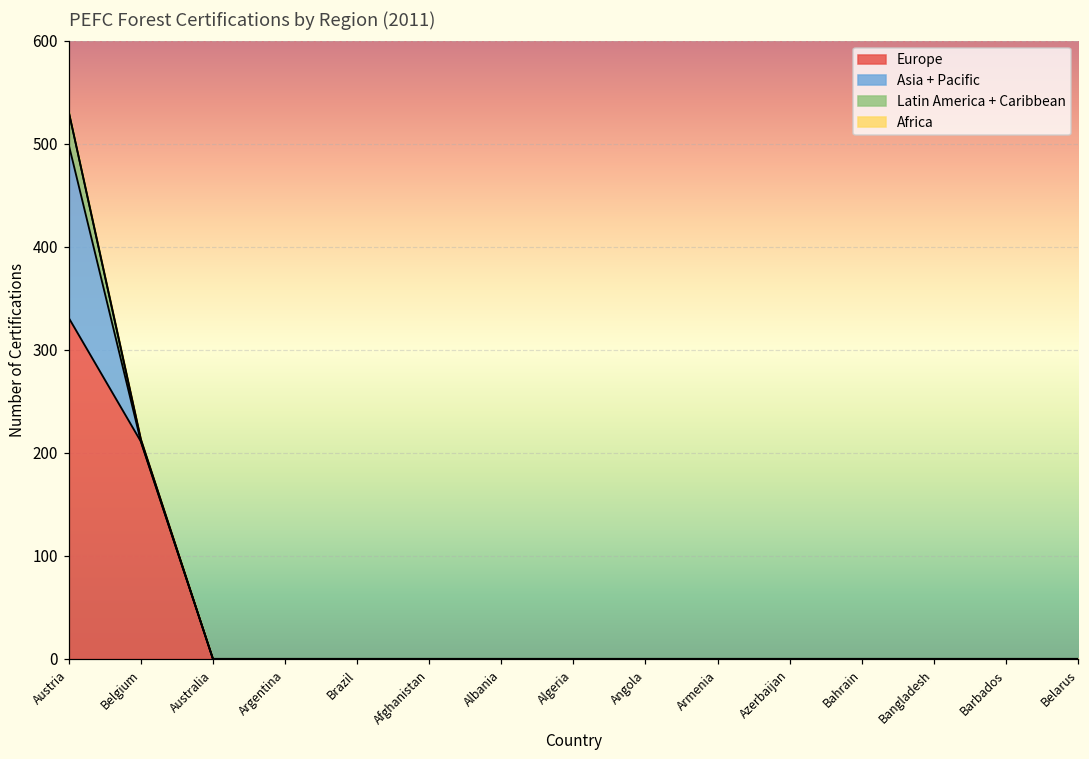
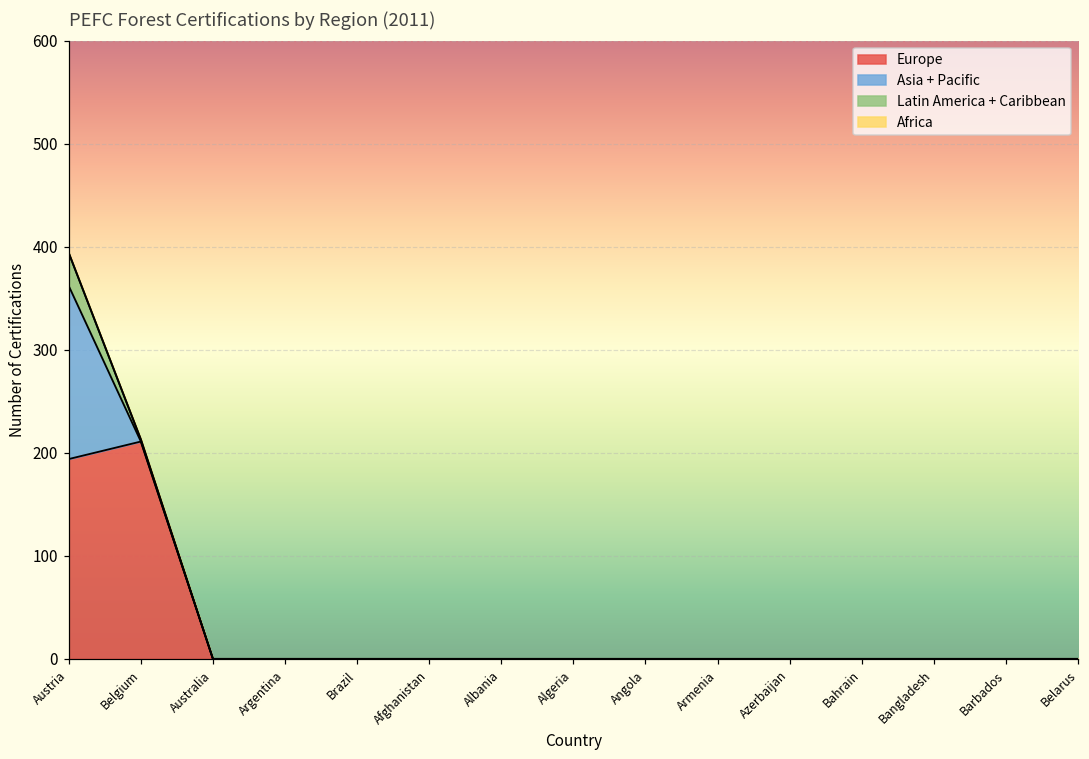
  {
    "Europe": {
-     "Austria": 330
+     "Austria": 190
    },
    "Asia + Pacific": {
      "Austria": 170
    }
  }
